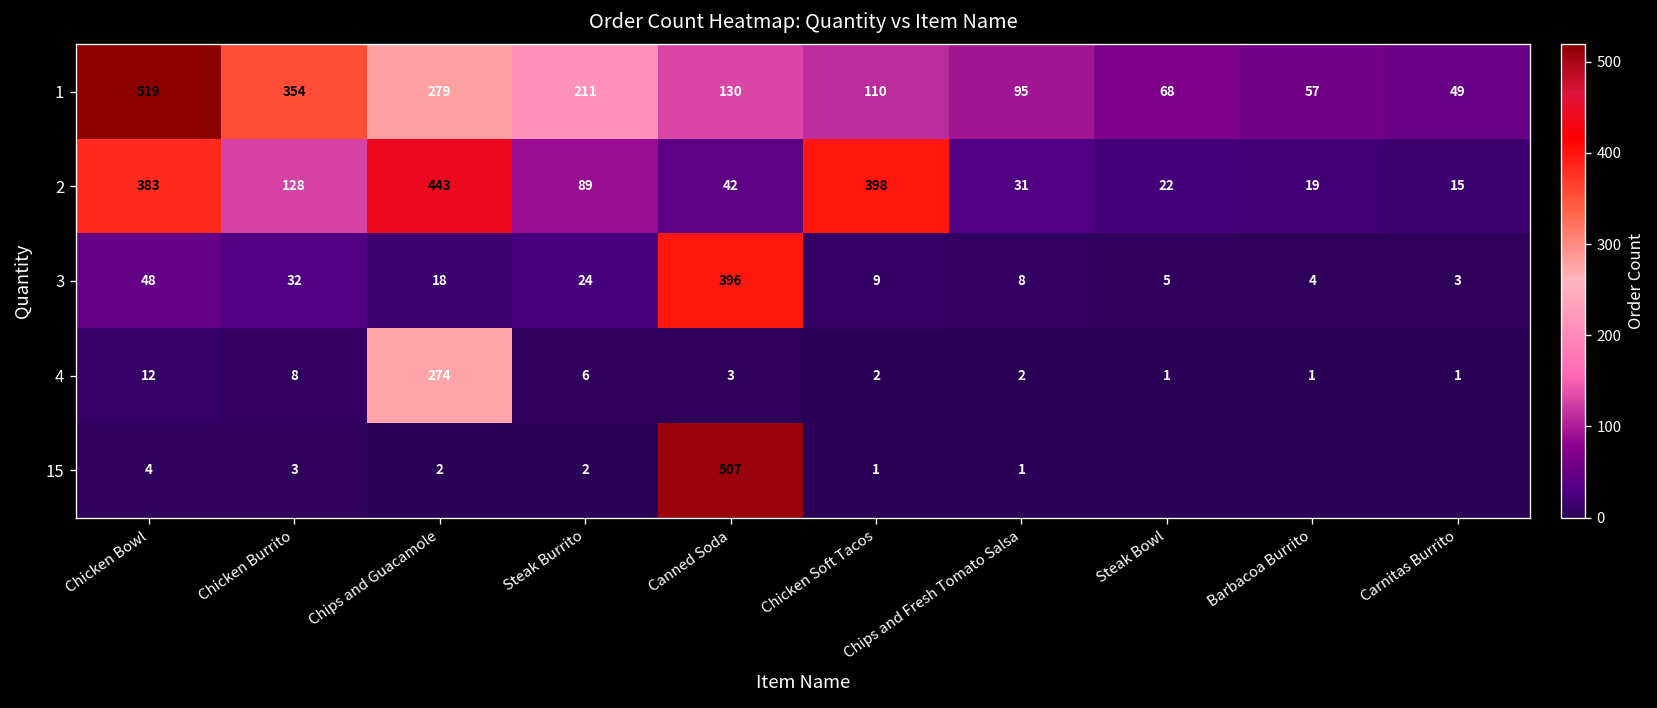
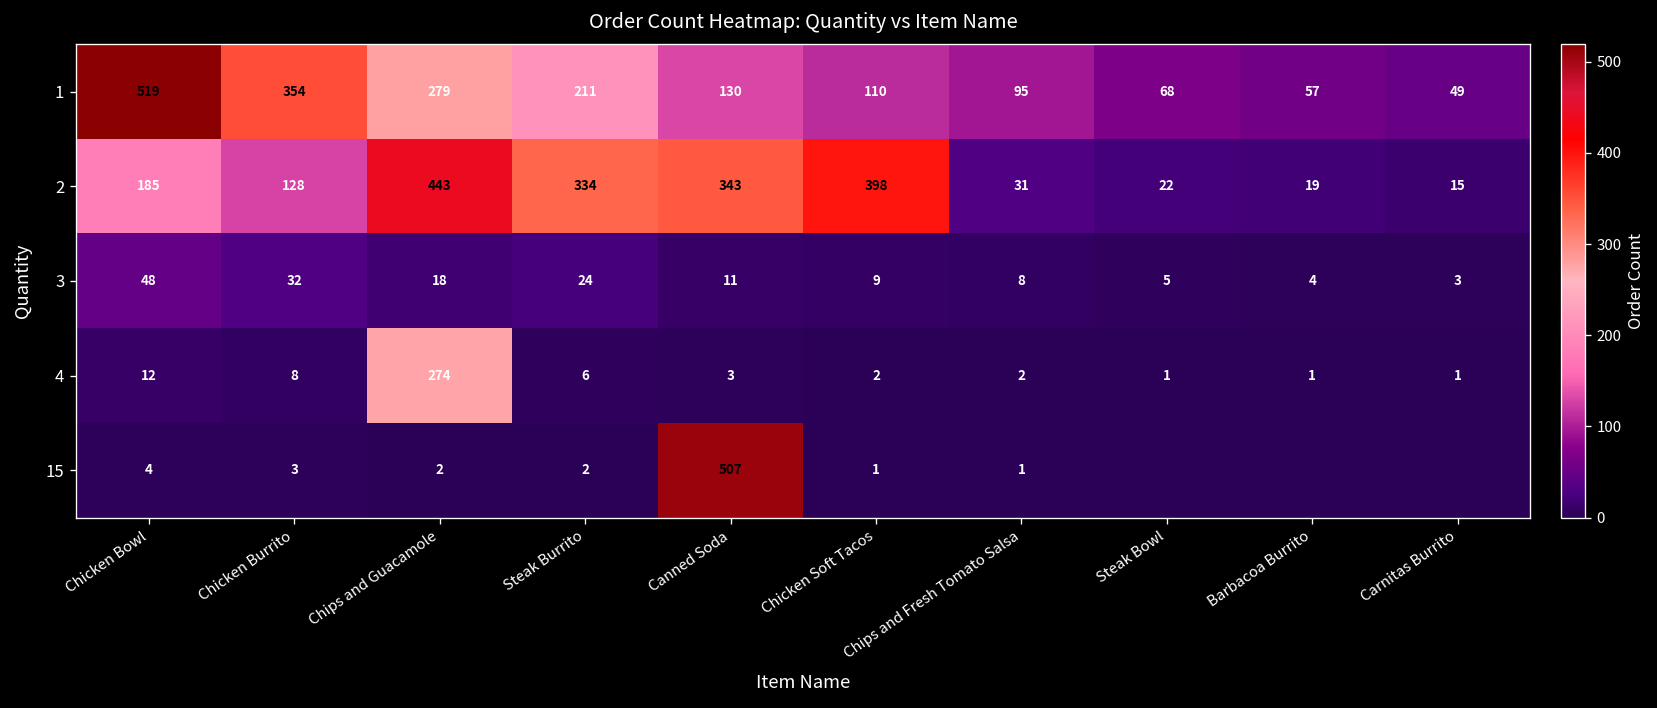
  {
    "1": {
      "Chicken Bowl": 519,
      "Chicken Burrito": 354,
      "Chips and Guacamole": 279,
      "Steak Burrito": 211,
      "Canned Soda": 130,
      "Chicken Soft Tacos": 110,
      "Chips and Fresh Tomato Salsa": 95,
      "Steak Bowl": 68,
      "Barbacoa Burrito": 57,
      "Carnitas Burrito": 49
    },
    "2": {
-     "Chicken Bowl": 383,
+     "Chicken Bowl": 185,
      "Chicken Burrito": 128,
      "Chips and Guacamole": 443,
-     "Steak Burrito": 89,
-     "Canned Soda": 42,
+     "Steak Burrito": 334,
+     "Canned Soda": 343,
      "Chicken Soft Tacos": 398,
      "Chips and Fresh Tomato Salsa": 31,
      "Steak Bowl": 22,
      "Barbacoa Burrito": 19,
      "Carnitas Burrito": 15
    },
    "3": {
      "Chicken Bowl": 48,
      "Chicken Burrito": 32,
      "Chips and Guacamole": 18,
      "Steak Burrito": 24,
-     "Canned Soda": 396,
+     "Canned Soda": 11,
      "Chicken Soft Tacos": 9,
      "Chips and Fresh Tomato Salsa": 8,
      "Steak Bowl": 5,
      "Barbacoa Burrito": 4,
      "Carnitas Burrito": 3
    },
    "4": {
      "Chicken Bowl": 12,
      "Chicken Burrito": 8,
      "Chips and Guacamole": 274,
      "Steak Burrito": 6,
      "Canned Soda": 3,
      "Chicken Soft Tacos": 2,
      "Chips and Fresh Tomato Salsa": 2,
      "Steak Bowl": 1,
      "Barbacoa Burrito": 1,
      "Carnitas Burrito": 1
    },
    "15": {
      "Chicken Bowl": 4,
      "Chicken Burrito": 3,
      "Chips and Guacamole": 2,
      "Steak Burrito": 2,
      "Canned Soda": 507,
      "Chicken Soft Tacos": 1,
      "Chips and Fresh Tomato Salsa": 1
    }
  }
